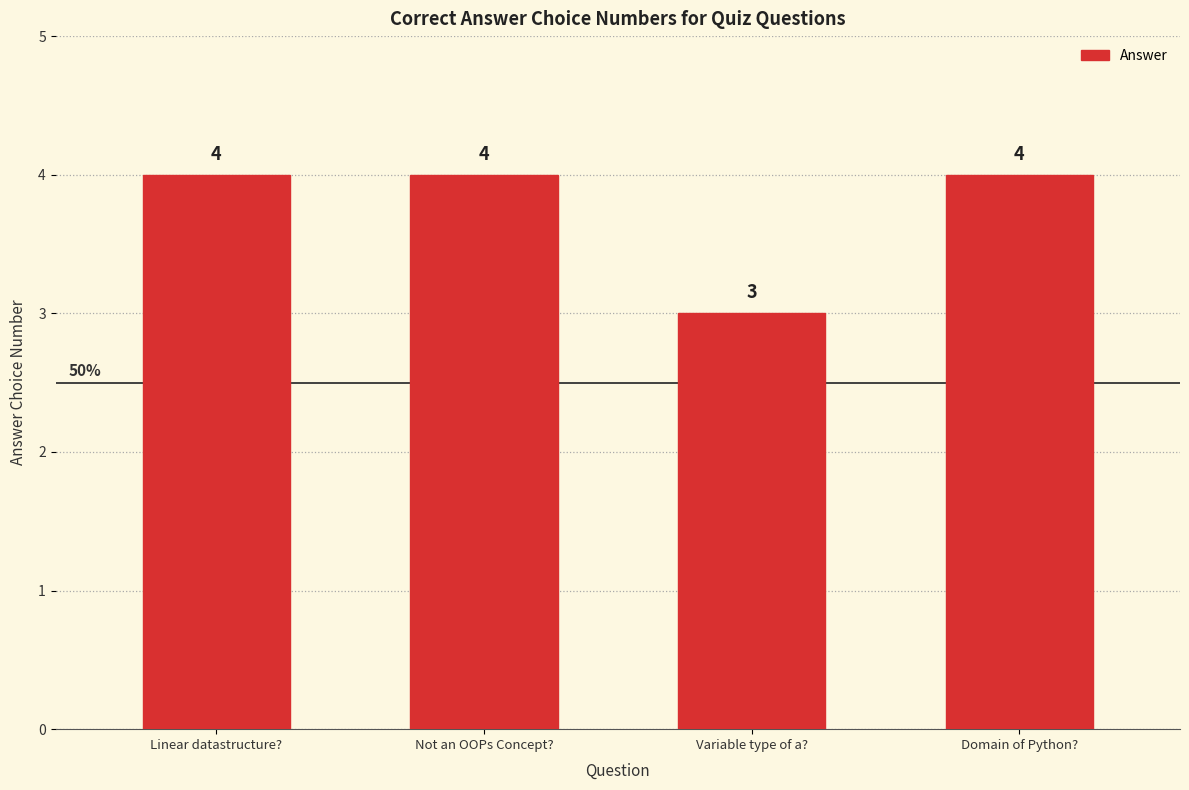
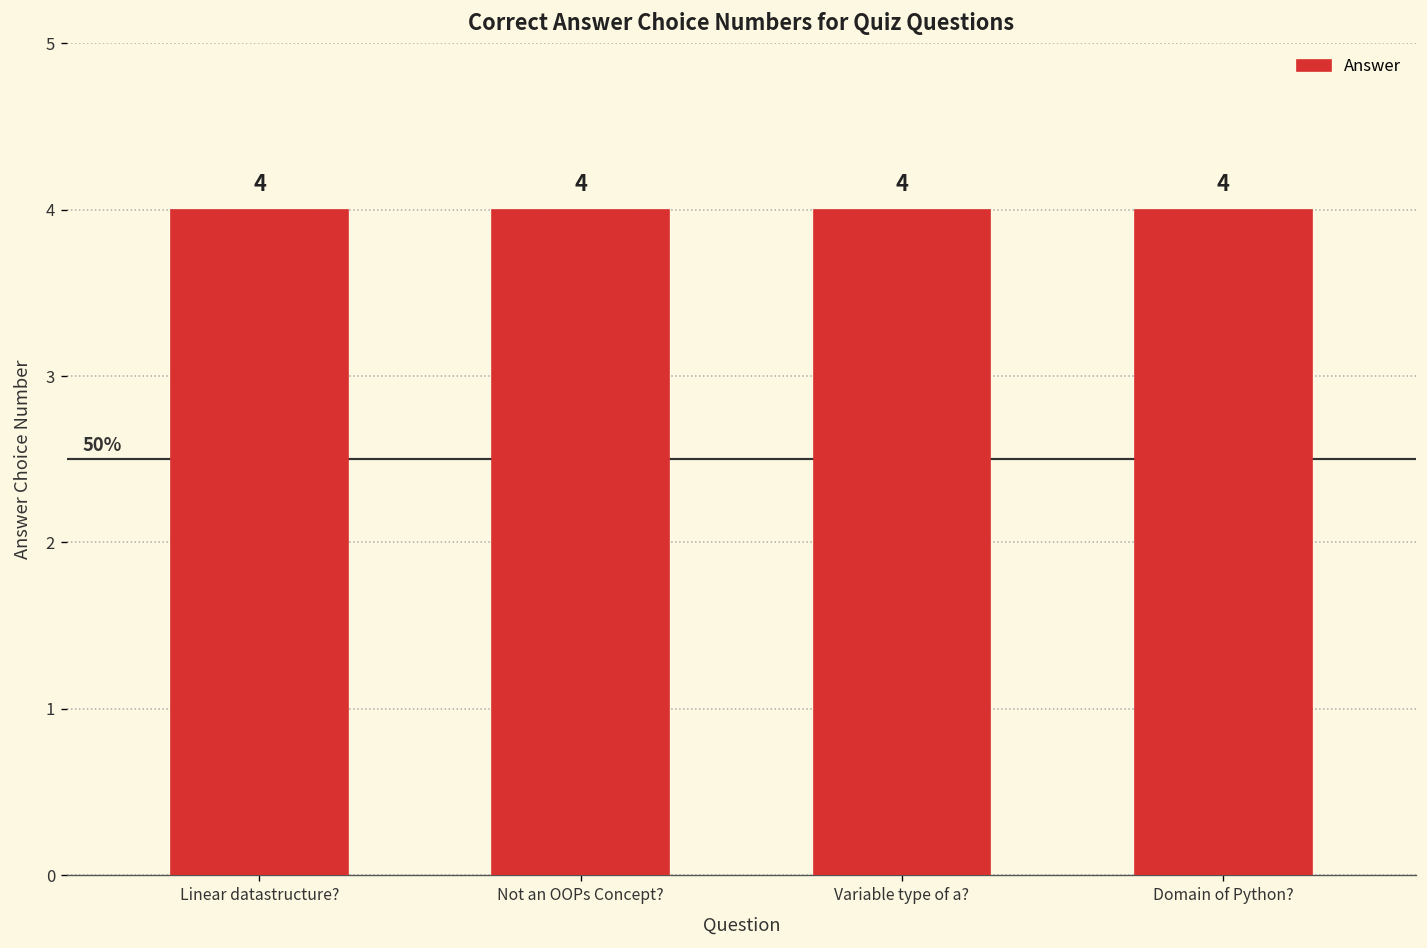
  {
    "Linear datastructure?": 4,
    "Not an OOPs Concept?": 4,
-   "Variable type of a?": 3,
+   "Variable type of a?": 4,
    "Domain of Python?": 4
  }
